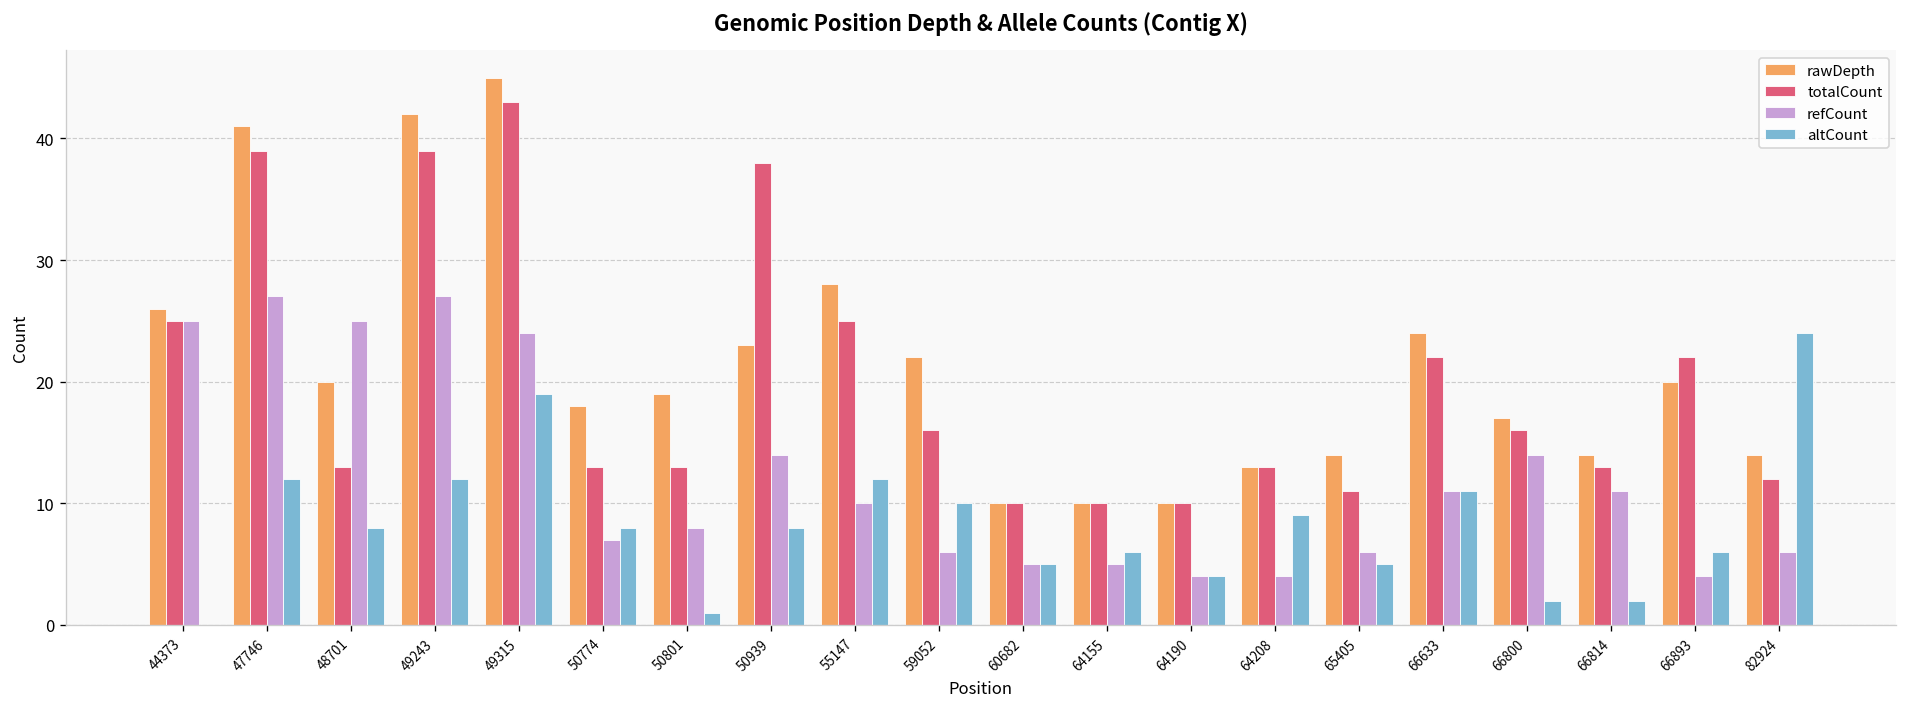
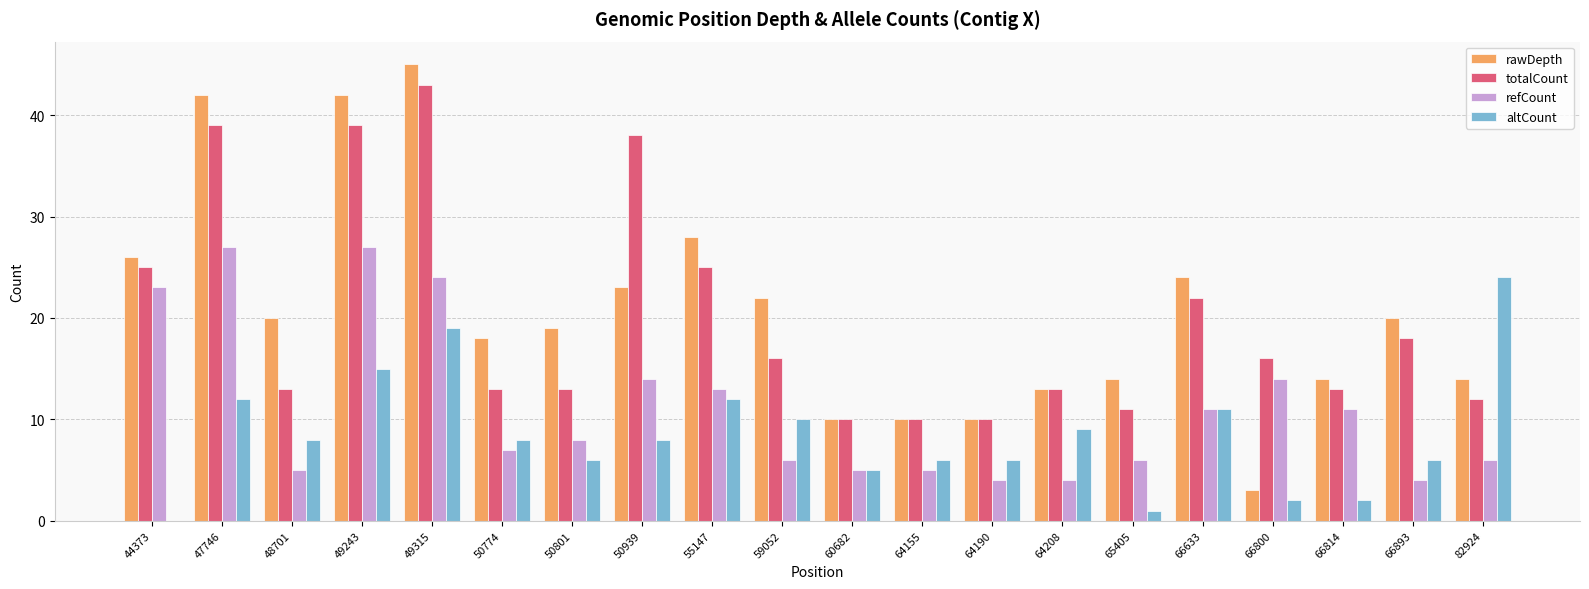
  {
    "rawDepth": {
      "44373": 26,
-     "47746": 41,
+     "47746": 42,
      "48701": 20,
      "49243": 42,
      "49315": 45,
      "50774": 18,
      "50801": 19,
      "50939": 23,
      "55147": 28,
      "59052": 22,
      "60682": 10,
      "64155": 10,
      "64190": 10,
      "64208": 13,
      "65405": 14,
      "66633": 24,
-     "66800": 17,
+     "66800": 3,
      "66814": 14,
      "66893": 20,
      "82924": 14
    },
    "totalCount": {
      "44373": 25,
      "47746": 39,
      "48701": 13,
      "49243": 39,
      "49315": 43,
      "50774": 13,
      "50801": 13,
      "50939": 38,
      "55147": 25,
      "59052": 16,
      "60682": 10,
      "64155": 10,
      "64190": 10,
      "64208": 13,
      "65405": 11,
      "66633": 22,
      "66800": 16,
      "66814": 13,
-     "66893": 22,
+     "66893": 18,
      "82924": 12
    },
    "refCount": {
-     "44373": 25,
+     "44373": 23,
      "47746": 27,
-     "48701": 25,
+     "48701": 5,
      "49243": 27,
      "49315": 24,
      "50774": 7,
      "50801": 8,
      "50939": 14,
-     "55147": 10,
+     "55147": 13,
      "59052": 6,
      "60682": 5,
      "64155": 5,
      "64190": 4,
      "64208": 4,
      "65405": 6,
      "66633": 11,
      "66800": 14,
      "66814": 11,
      "66893": 4,
      "82924": 6
    },
    "altCount": {
      "44373": 0,
      "47746": 12,
      "48701": 8,
-     "49243": 12,
+     "49243": 15,
      "49315": 19,
      "50774": 8,
-     "50801": 1,
+     "50801": 6,
      "50939": 8,
      "55147": 12,
      "59052": 10,
      "60682": 5,
      "64155": 6,
-     "64190": 4,
+     "64190": 6,
      "64208": 9,
-     "65405": 5,
+     "65405": 1,
      "66633": 11,
      "66800": 2,
      "66814": 2,
      "66893": 6,
      "82924": 24
    }
  }
